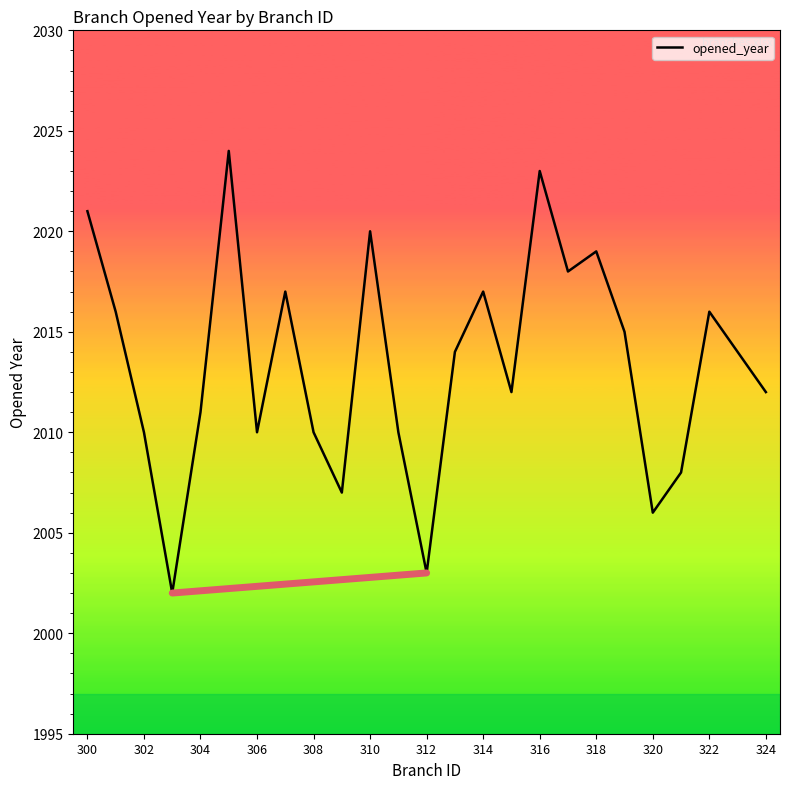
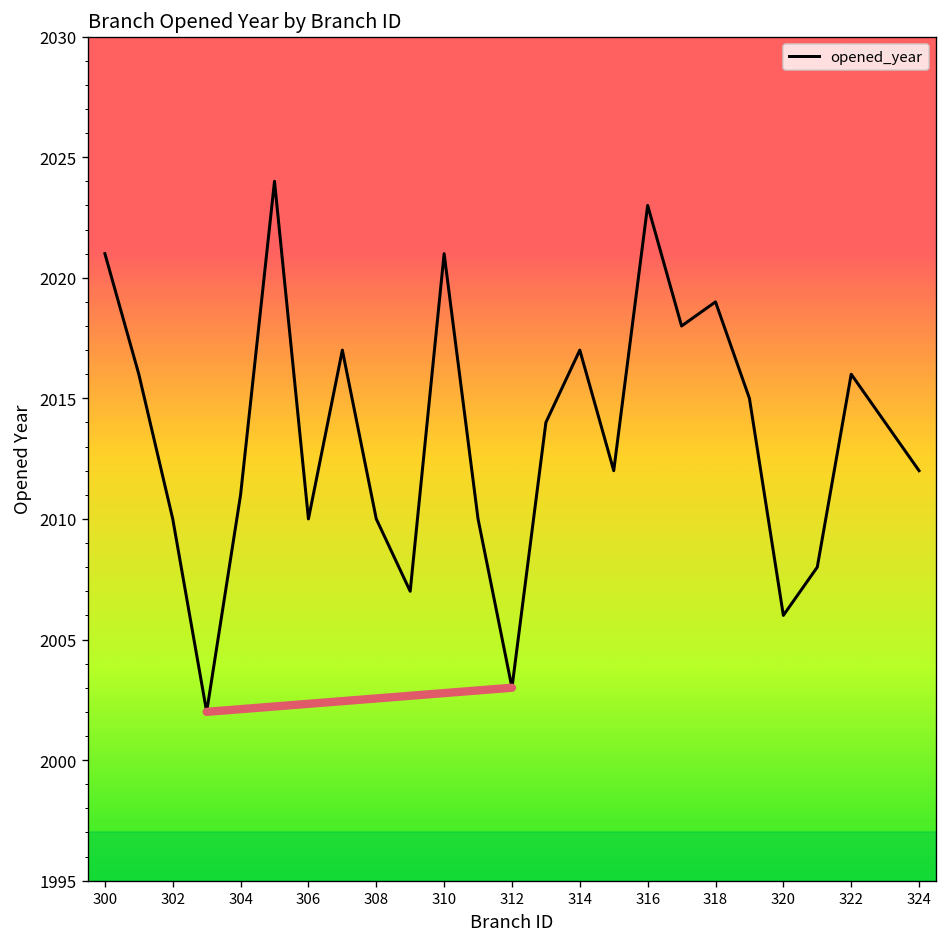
  {
    "opened_year": {
      "300": 2021,
      "302": 2010,
      "304": 2011,
      "306": 2010,
      "308": 2010,
-     "310": 2020,
+     "310": 2021,
      "314": 2017,
      "316": 2023,
      "318": 2019,
      "320": 2006,
      "322": 2016,
      "324": 2012
    }
  }
